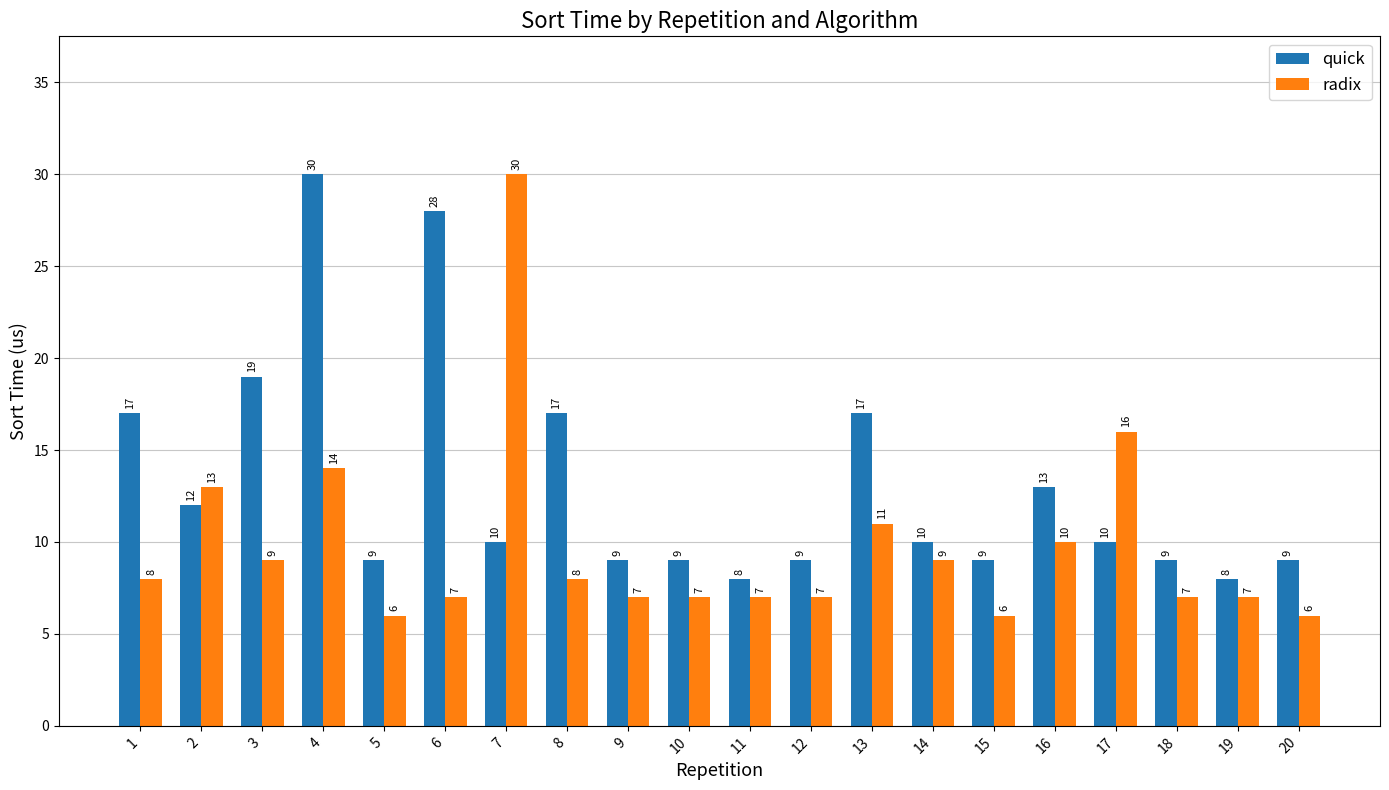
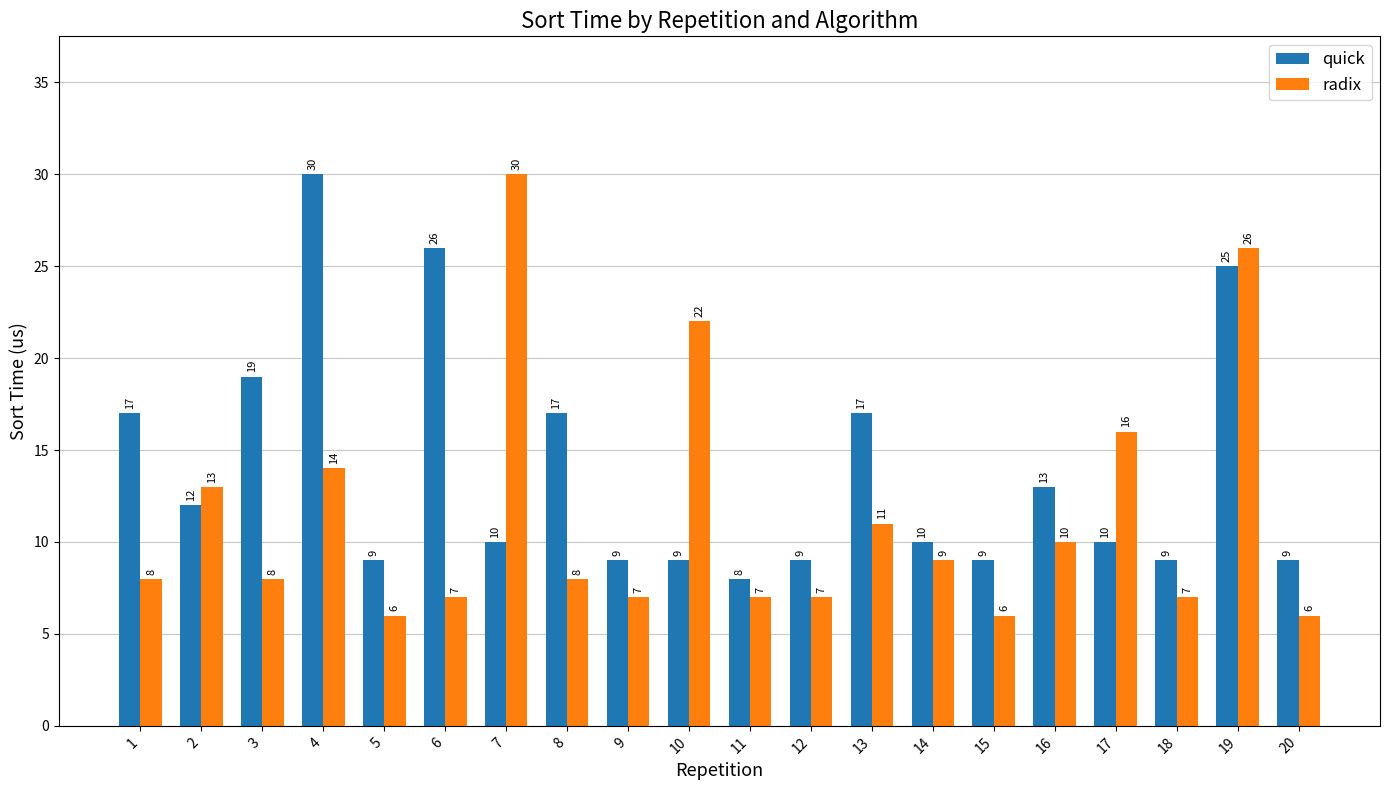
  {
    "quick": {
      "1": 17,
      "2": 12,
      "3": 19,
      "4": 30,
      "5": 9,
-     "6": 28,
+     "6": 26,
      "7": 10,
      "8": 17,
      "9": 9,
      "10": 9,
      "11": 8,
      "12": 9,
      "13": 17,
      "14": 10,
      "15": 9,
      "16": 13,
      "17": 10,
      "18": 9,
-     "19": 8,
+     "19": 25,
      "20": 9
    },
    "radix": {
      "1": 8,
      "2": 13,
-     "3": 9,
+     "3": 8,
      "4": 14,
      "5": 6,
      "6": 7,
      "7": 30,
      "8": 8,
      "9": 7,
-     "10": 7,
+     "10": 22,
      "11": 7,
      "12": 7,
      "13": 11,
      "14": 9,
      "15": 6,
      "16": 10,
      "17": 16,
      "18": 7,
-     "19": 7,
+     "19": 26,
      "20": 6
    }
  }
